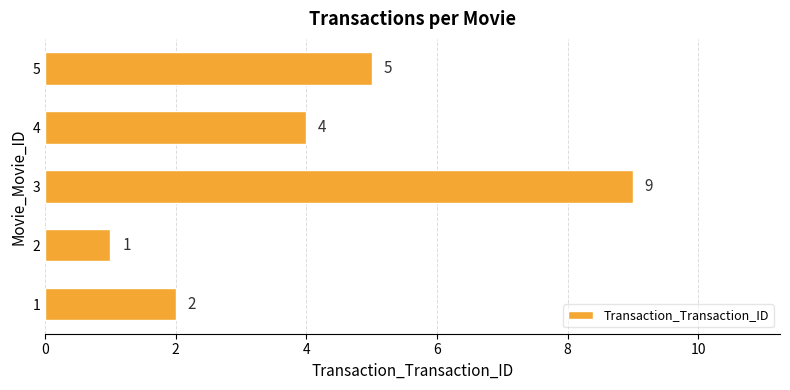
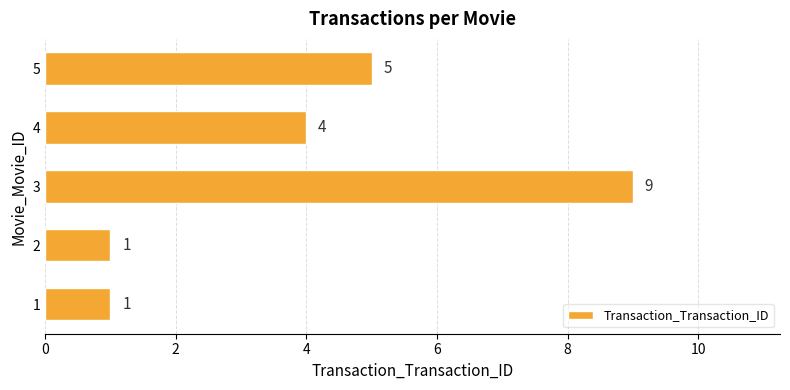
  {
    "5": 5,
    "4": 4,
    "3": 9,
    "2": 1,
-   "1": 2
+   "1": 1
  }
